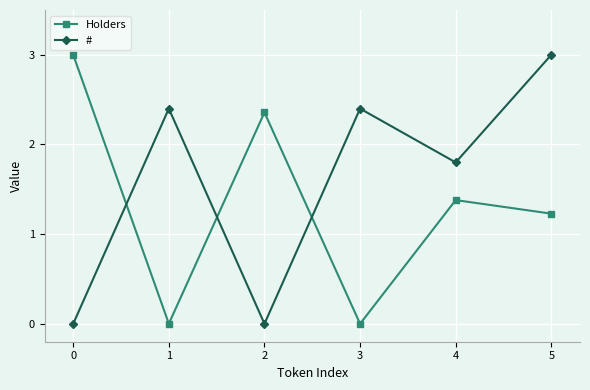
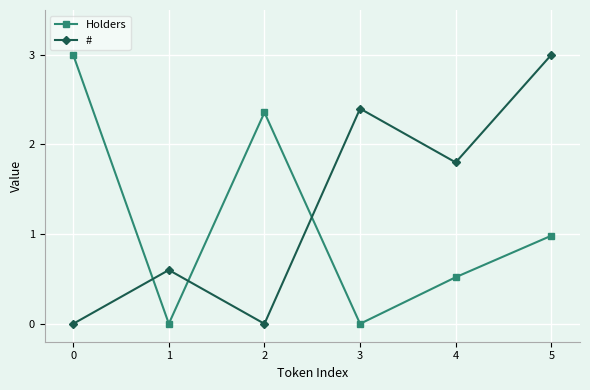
  {
    "Holders": {
      "0": 3.0,
      "1": 0.0,
      "2": 2.4,
      "3": 0.0,
-     "4": 1.4,
-     "5": 1.2
+     "4": 0.5,
+     "5": 1.0
    },
    "#": {
      "0": 0.0,
-     "1": 2.4,
+     "1": 0.6,
      "2": 0.0,
      "3": 2.4,
      "4": 1.8,
      "5": 3.0
    }
  }
